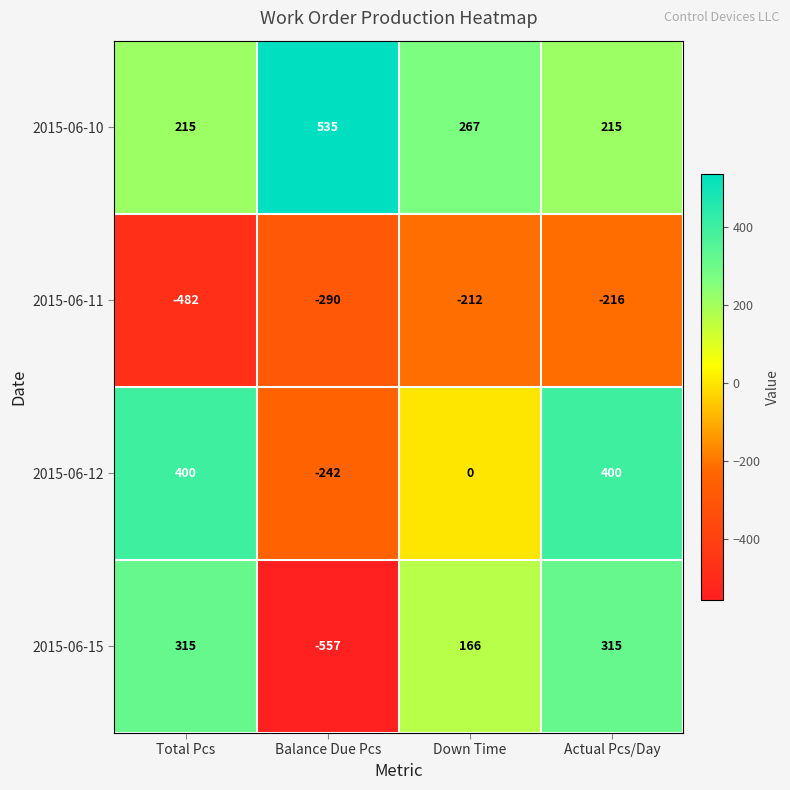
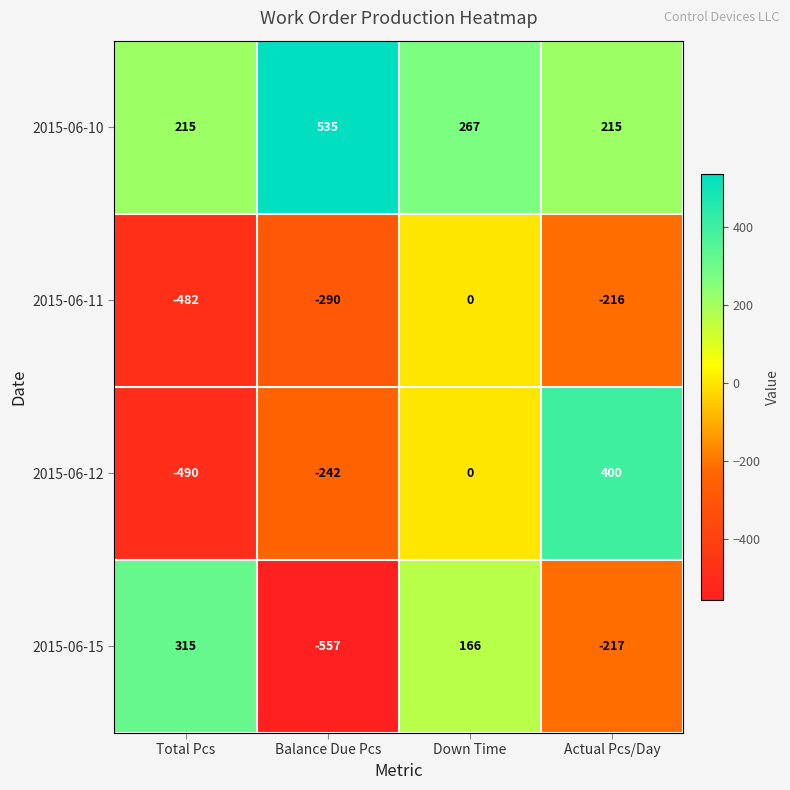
  {
    "2015-06-10": {
      "Total Pcs": 215,
      "Balance Due Pcs": 535,
      "Down Time": 267,
      "Actual Pcs/Day": 215
    },
    "2015-06-11": {
      "Total Pcs": -482,
      "Balance Due Pcs": -290,
-     "Down Time": -212,
+     "Down Time": 0,
      "Actual Pcs/Day": -216
    },
    "2015-06-12": {
-     "Total Pcs": 400,
+     "Total Pcs": -490,
      "Balance Due Pcs": -242,
      "Down Time": 0,
      "Actual Pcs/Day": 400
    },
    "2015-06-15": {
      "Total Pcs": 315,
      "Balance Due Pcs": -557,
      "Down Time": 166,
-     "Actual Pcs/Day": 315
+     "Actual Pcs/Day": -217
    }
  }
